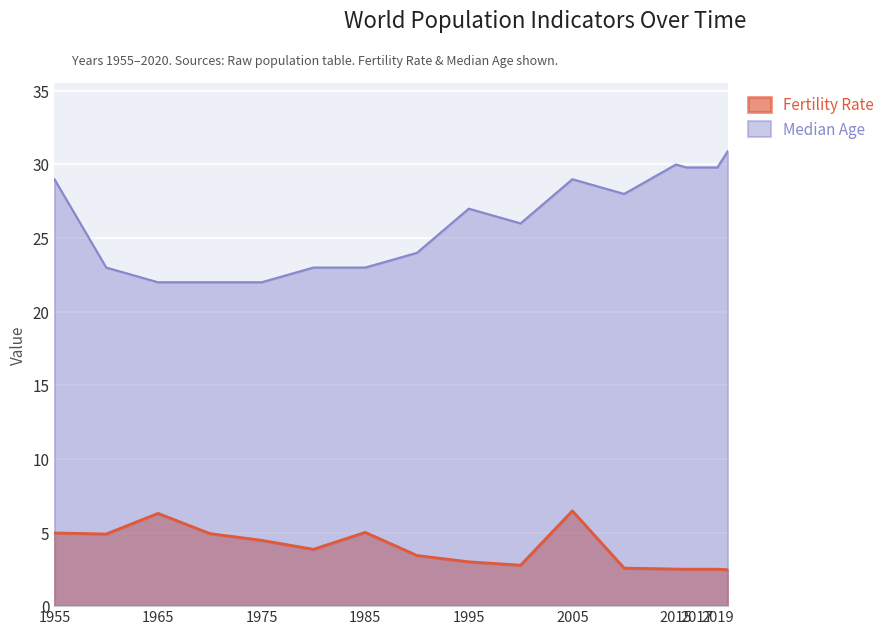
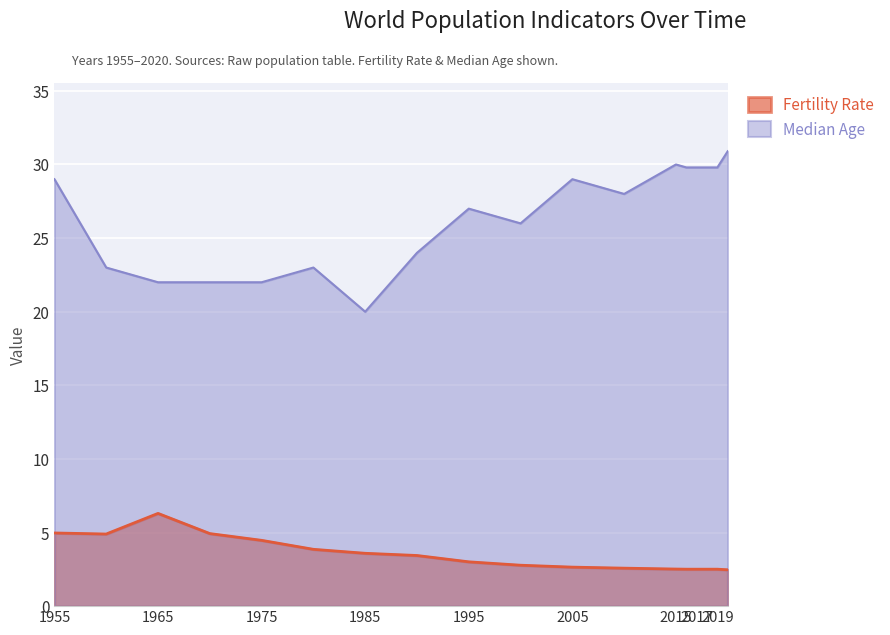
  {
    "Fertility Rate": {
      "1955": 5.0,
      "1965": 6.3,
      "1975": 4.5,
-     "1985": 5.0,
+     "1985": 3.6,
      "1995": 3.0,
-     "2005": 6.5
+     "2005": 2.7
    },
    "Median Age": {
      "1955": 29,
      "1965": 22,
      "1975": 22,
-     "1985": 23,
+     "1985": 20,
      "1995": 27,
      "2005": 29
    }
  }
